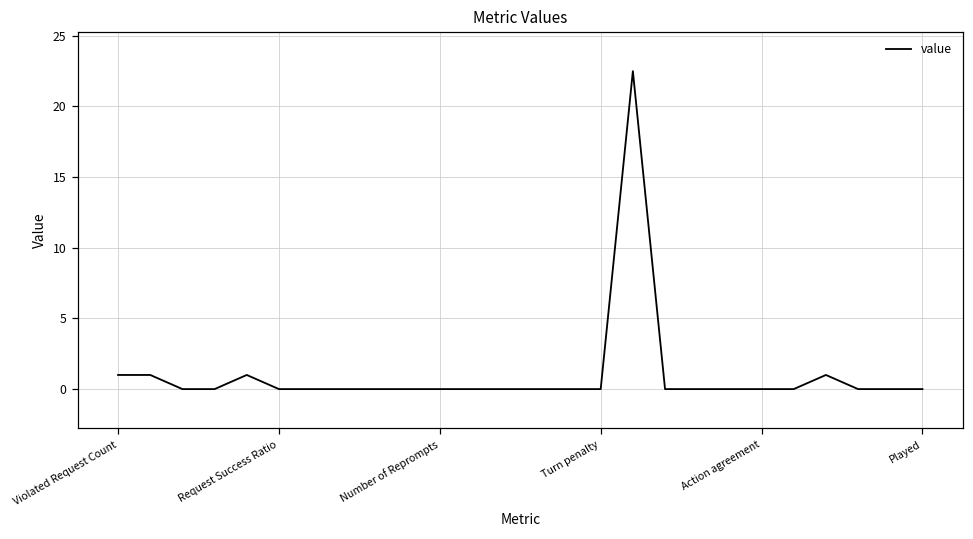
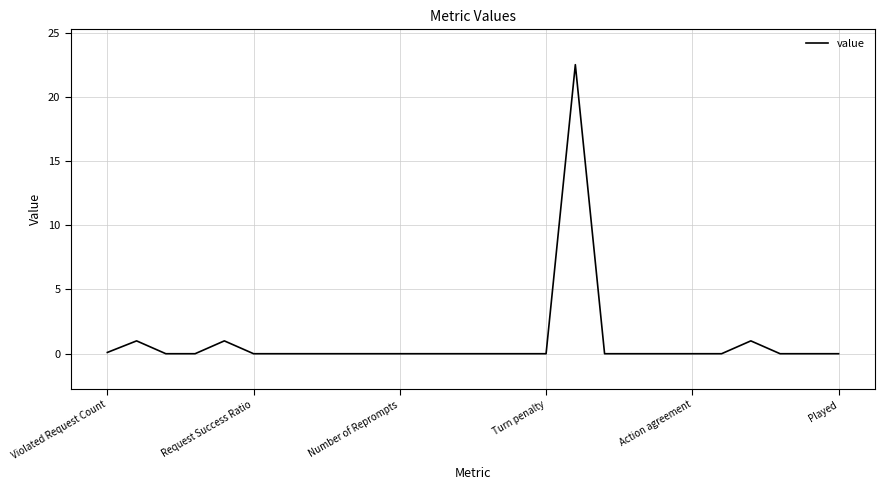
  {
-   "Violated Request Count": 1.0,
+   "Violated Request Count": 0.1,
    "Request Success Ratio": 0.0,
    "Number of Reprompts": 0.0,
    "Turn penalty": 0.0,
    "Action agreement": 0.0,
    "Played": 0.0
  }
